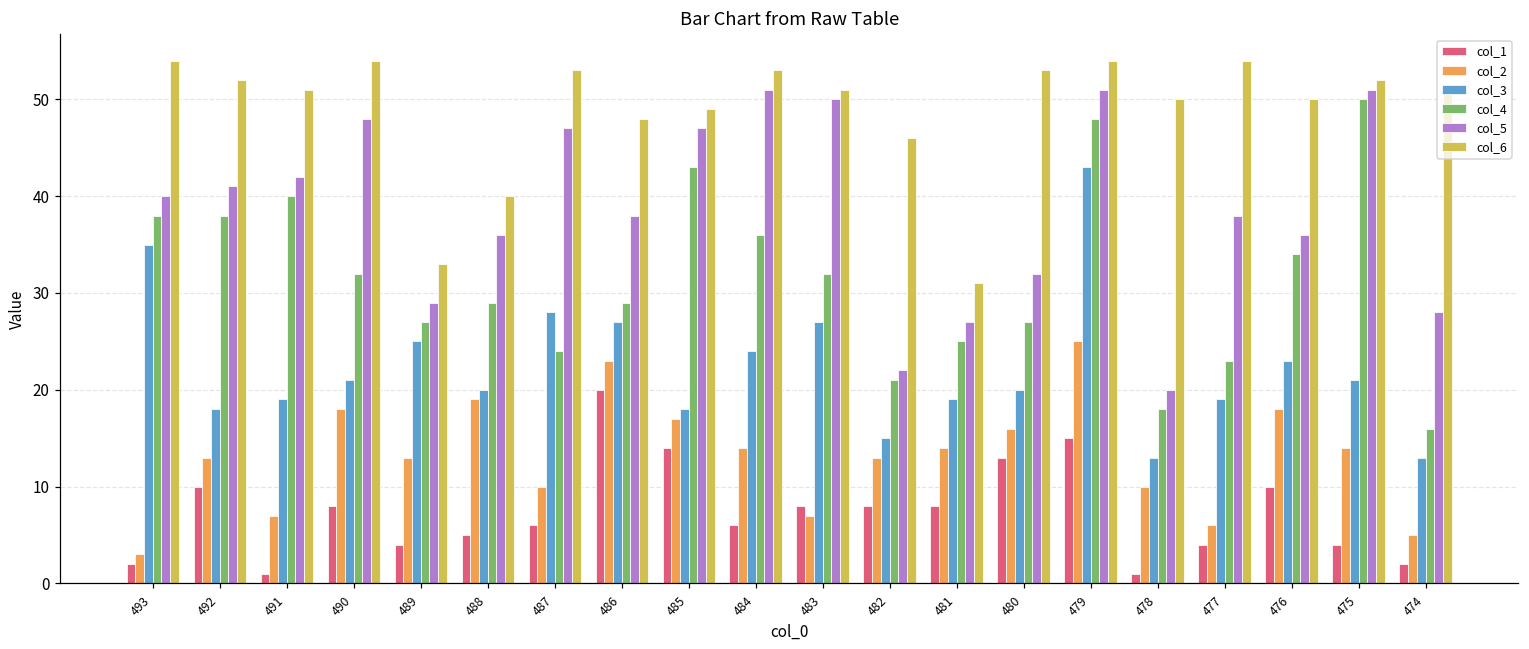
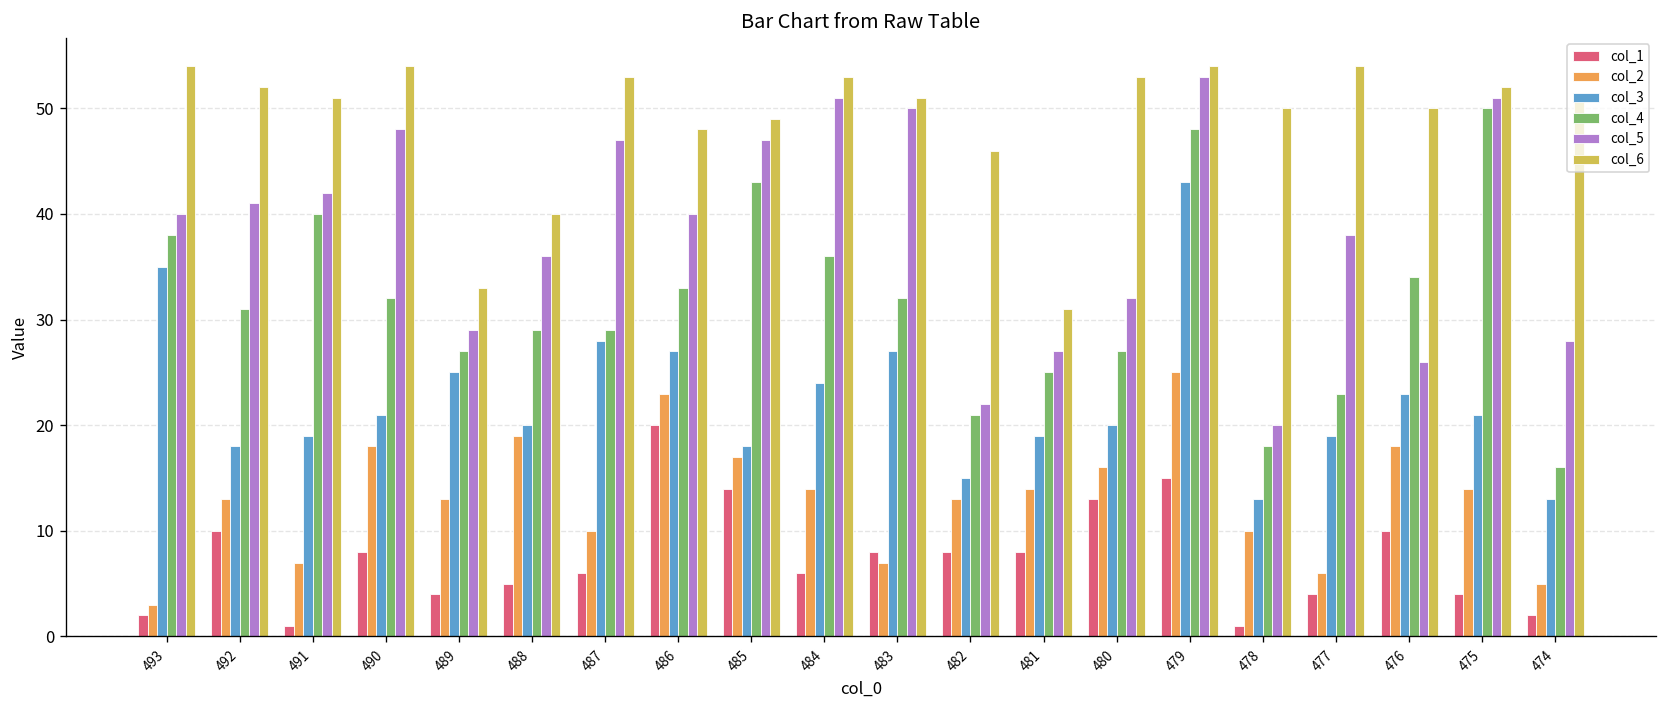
  {
    "col_1": {
      "493": 2,
      "492": 10,
      "491": 1,
      "490": 8,
      "489": 4,
      "488": 5,
      "487": 6,
      "486": 20,
      "485": 14,
      "484": 6,
      "483": 8,
      "482": 8,
      "481": 8,
      "480": 13,
      "479": 15,
      "478": 1,
      "477": 4,
      "476": 10,
      "475": 4,
      "474": 2
    },
    "col_3": {
      "493": 35,
      "492": 18,
      "491": 19,
      "490": 21,
      "489": 25,
      "488": 20,
      "487": 28,
      "486": 27,
      "485": 18,
      "484": 24,
      "483": 27,
      "482": 15,
      "481": 19,
      "480": 20,
      "479": 43,
      "478": 13,
      "477": 19,
      "476": 23,
      "475": 21,
      "474": 13
    },
    "col_4": {
      "493": 38,
-     "492": 38,
+     "492": 31,
      "491": 40,
      "490": 32,
      "489": 27,
      "488": 29,
-     "487": 24,
-     "486": 29,
+     "487": 29,
+     "486": 33,
      "485": 43,
      "484": 36,
      "483": 32,
      "482": 21,
      "481": 25,
      "480": 27,
      "479": 48,
      "478": 18,
      "477": 23,
      "476": 34,
      "475": 50,
      "474": 16
    },
    "col_5": {
      "493": 40,
      "492": 41,
      "491": 42,
      "490": 48,
      "489": 29,
      "488": 36,
      "487": 47,
-     "486": 38,
+     "486": 40,
      "485": 47,
      "484": 51,
      "483": 50,
      "482": 22,
      "481": 27,
      "480": 32,
-     "479": 51,
+     "479": 53,
      "478": 20,
      "477": 38,
-     "476": 36,
+     "476": 26,
      "475": 51,
      "474": 28
    }
  }
